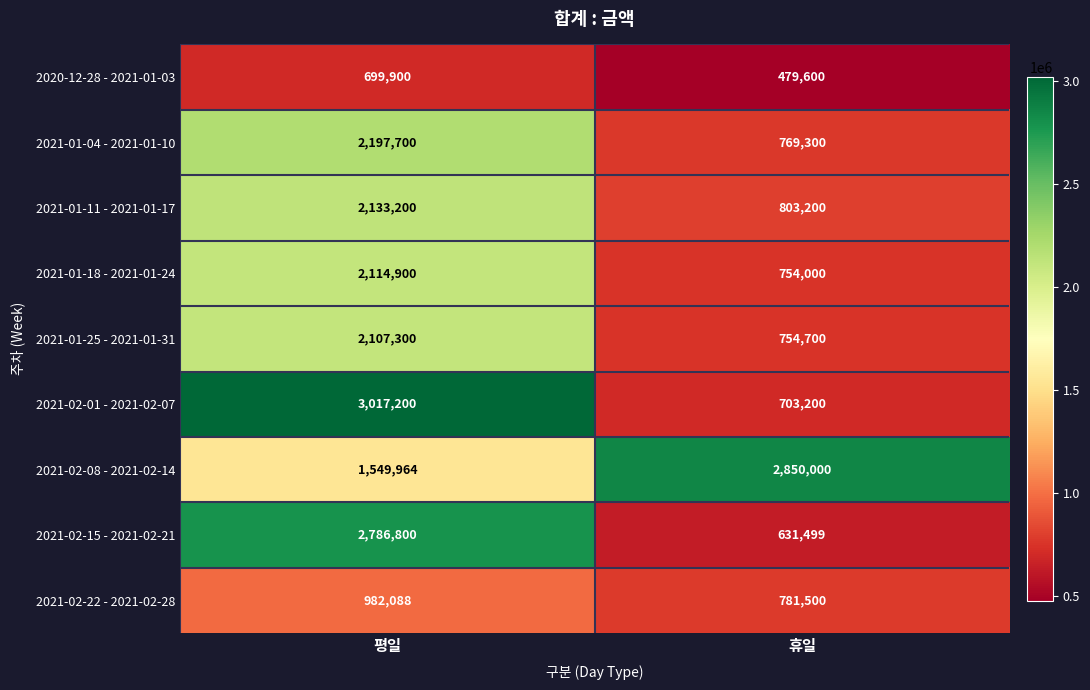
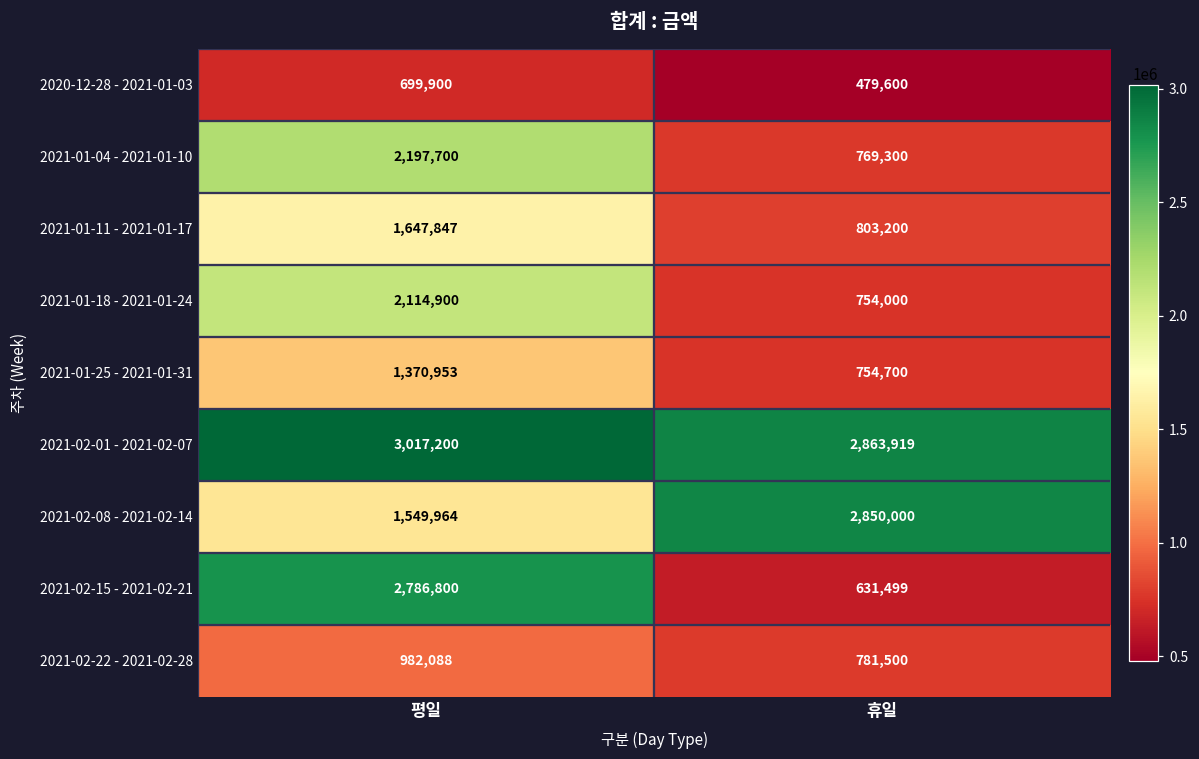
  {
    "2020-12-28 - 2021-01-03": {
      "평일": "699,900",
      "휴일": "479,600"
    },
    "2021-01-04 - 2021-01-10": {
      "평일": "2,197,700",
      "휴일": "769,300"
    },
    "2021-01-11 - 2021-01-17": {
-     "평일": "2,133,200",
+     "평일": "1,647,847",
      "휴일": "803,200"
    },
    "2021-01-18 - 2021-01-24": {
      "평일": "2,114,900",
      "휴일": "754,000"
    },
    "2021-01-25 - 2021-01-31": {
-     "평일": "2,107,300",
+     "평일": "1,370,953",
      "휴일": "754,700"
    },
    "2021-02-01 - 2021-02-07": {
      "평일": "3,017,200",
-     "휴일": "703,200"
+     "휴일": "2,863,919"
    },
    "2021-02-08 - 2021-02-14": {
      "평일": "1,549,964",
      "휴일": "2,850,000"
    },
    "2021-02-15 - 2021-02-21": {
      "평일": "2,786,800",
      "휴일": "631,499"
    },
    "2021-02-22 - 2021-02-28": {
      "평일": "982,088",
      "휴일": "781,500"
    }
  }
